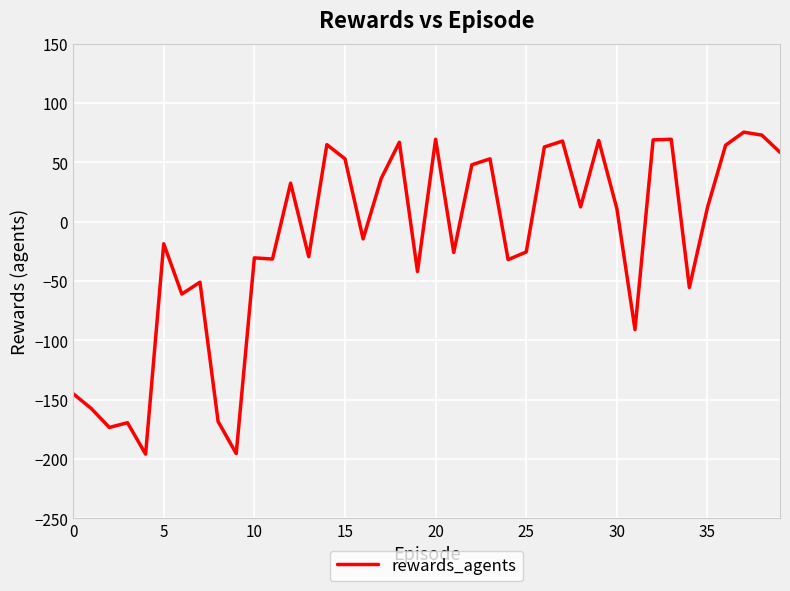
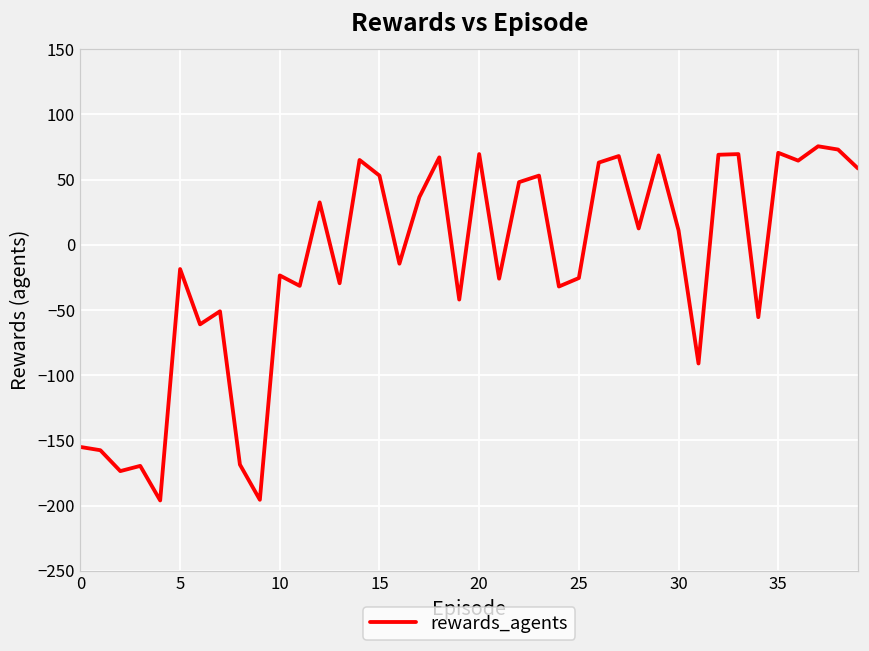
  {
-   "0": -145,
+   "0": -155,
    "5": -19,
-   "10": -31,
+   "10": -24,
    "15": 53,
    "20": 70,
    "25": -26,
    "30": 11,
-   "35": 12
+   "35": 71
  }
